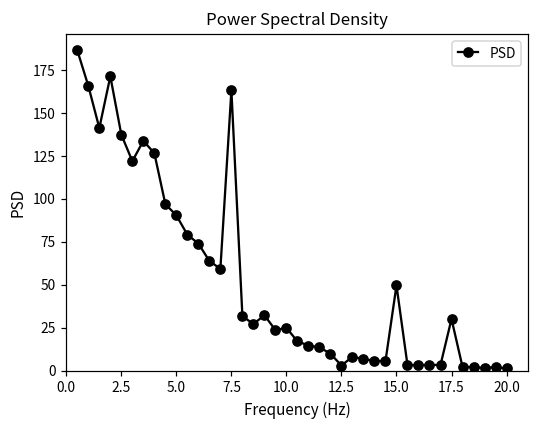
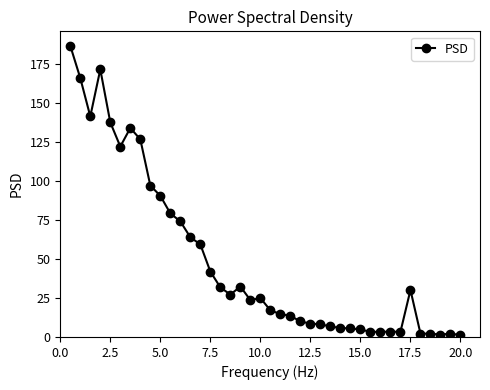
  {
    "2.5": 137,
    "5.0": 90,
-   "7.5": 163,
+   "7.5": 42,
    "10.0": 25,
-   "12.5": 3,
-   "15.0": 50,
+   "12.5": 9,
+   "15.0": 5,
    "17.5": 30,
    "20.0": 1
  }
